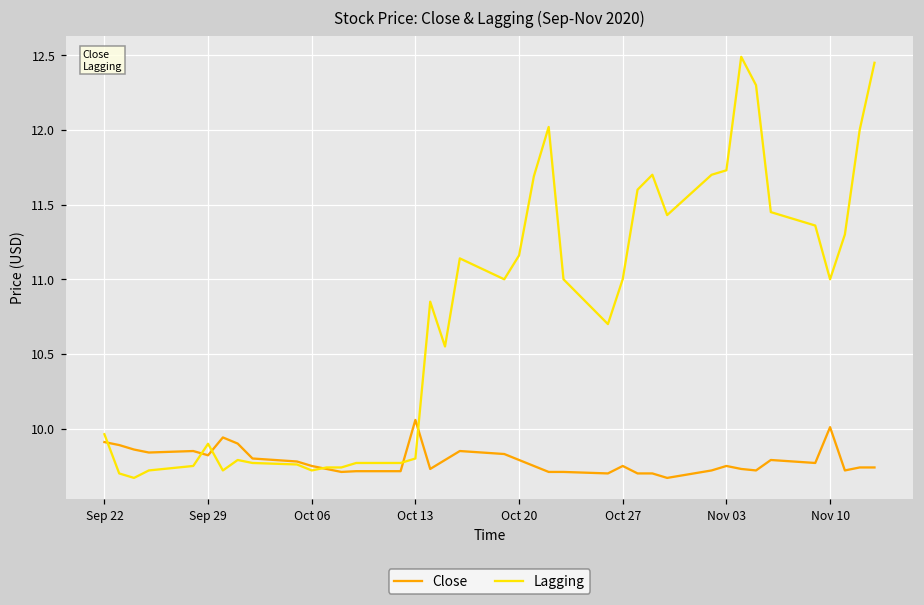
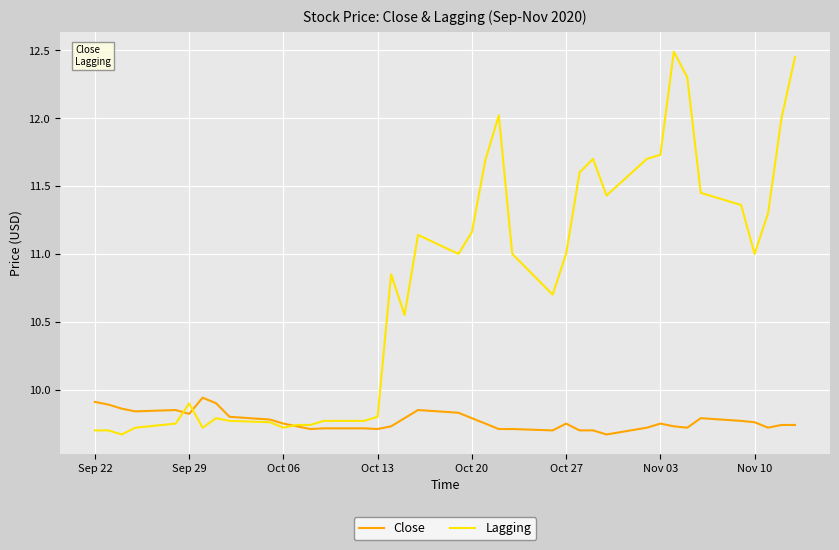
  {
    "Close": {
      "Sep 22": 9.91,
      "Sep 29": 9.82,
      "Oct 06": 9.75,
-     "Oct 13": 10.06,
+     "Oct 13": 9.71,
      "Oct 20": 9.79,
      "Oct 27": 9.75,
      "Nov 03": 9.75,
-     "Nov 10": 10.01
+     "Nov 10": 9.76
    },
    "Lagging": {
-     "Sep 22": 9.96,
+     "Sep 22": 9.70,
      "Sep 29": 9.90,
      "Oct 06": 9.72,
      "Oct 13": 9.80,
      "Oct 20": 11.16,
      "Oct 27": 11.00,
      "Nov 03": 11.73,
      "Nov 10": 11.00
    }
  }
